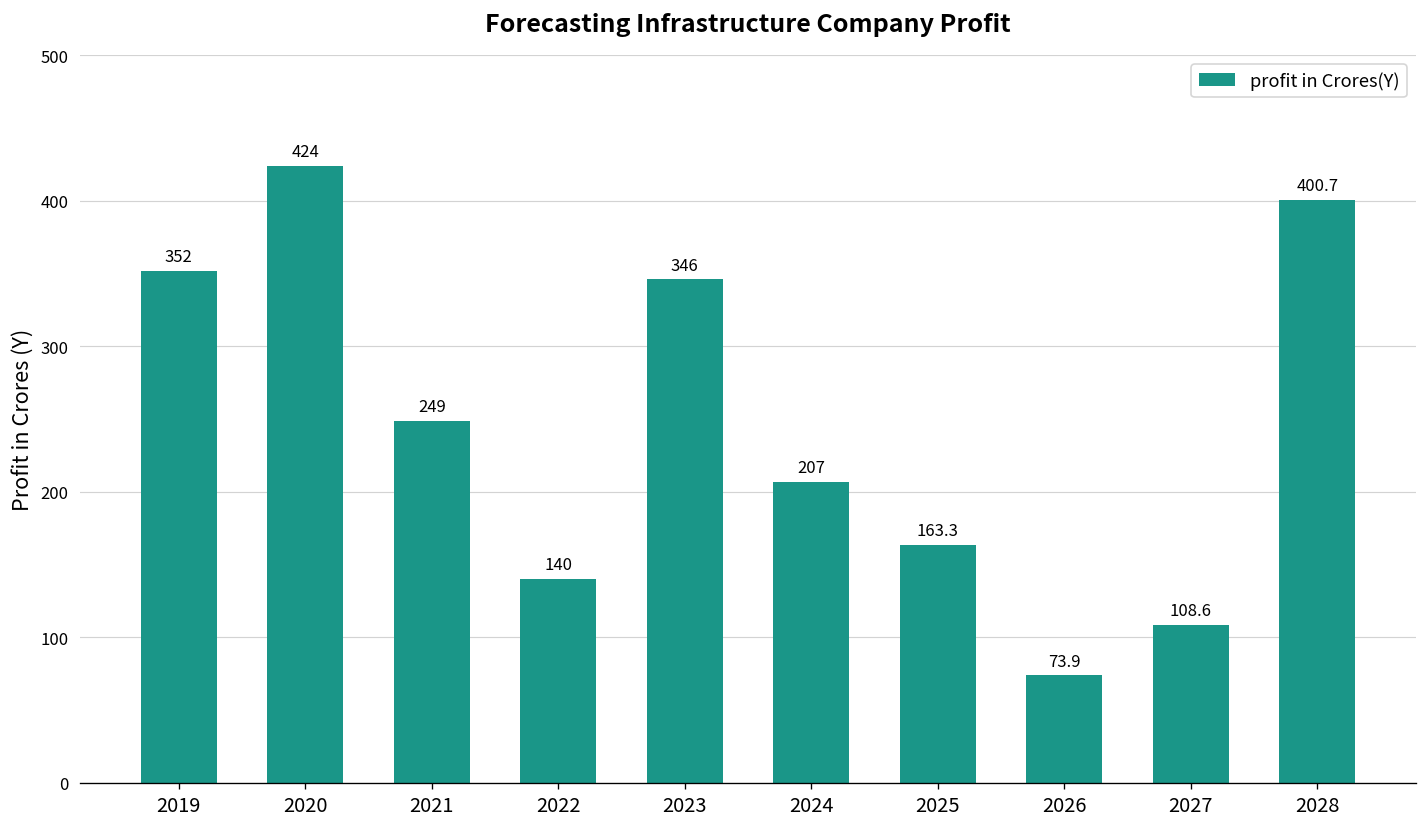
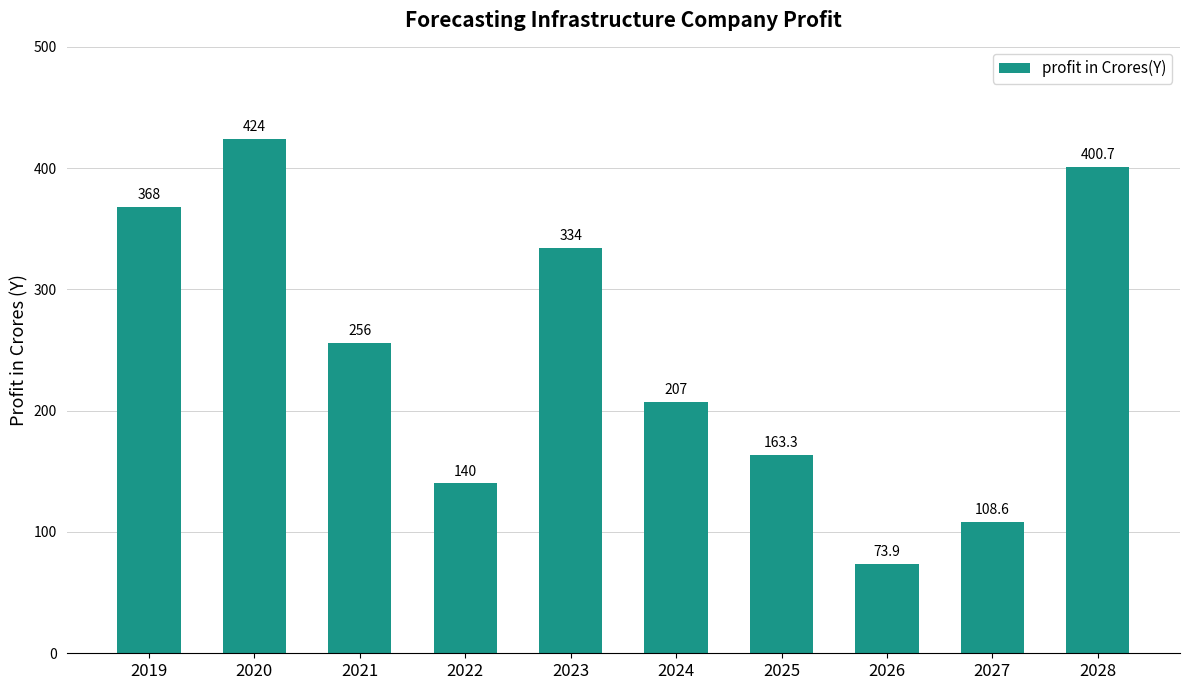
  {
-   "2019": 352,
+   "2019": 368,
    "2020": 424,
-   "2021": 249,
+   "2021": 256,
    "2022": 140,
-   "2023": 346,
+   "2023": 334,
    "2024": 207,
    "2025": 163.3,
    "2026": 73.9,
    "2027": 108.6,
    "2028": 400.7
  }
